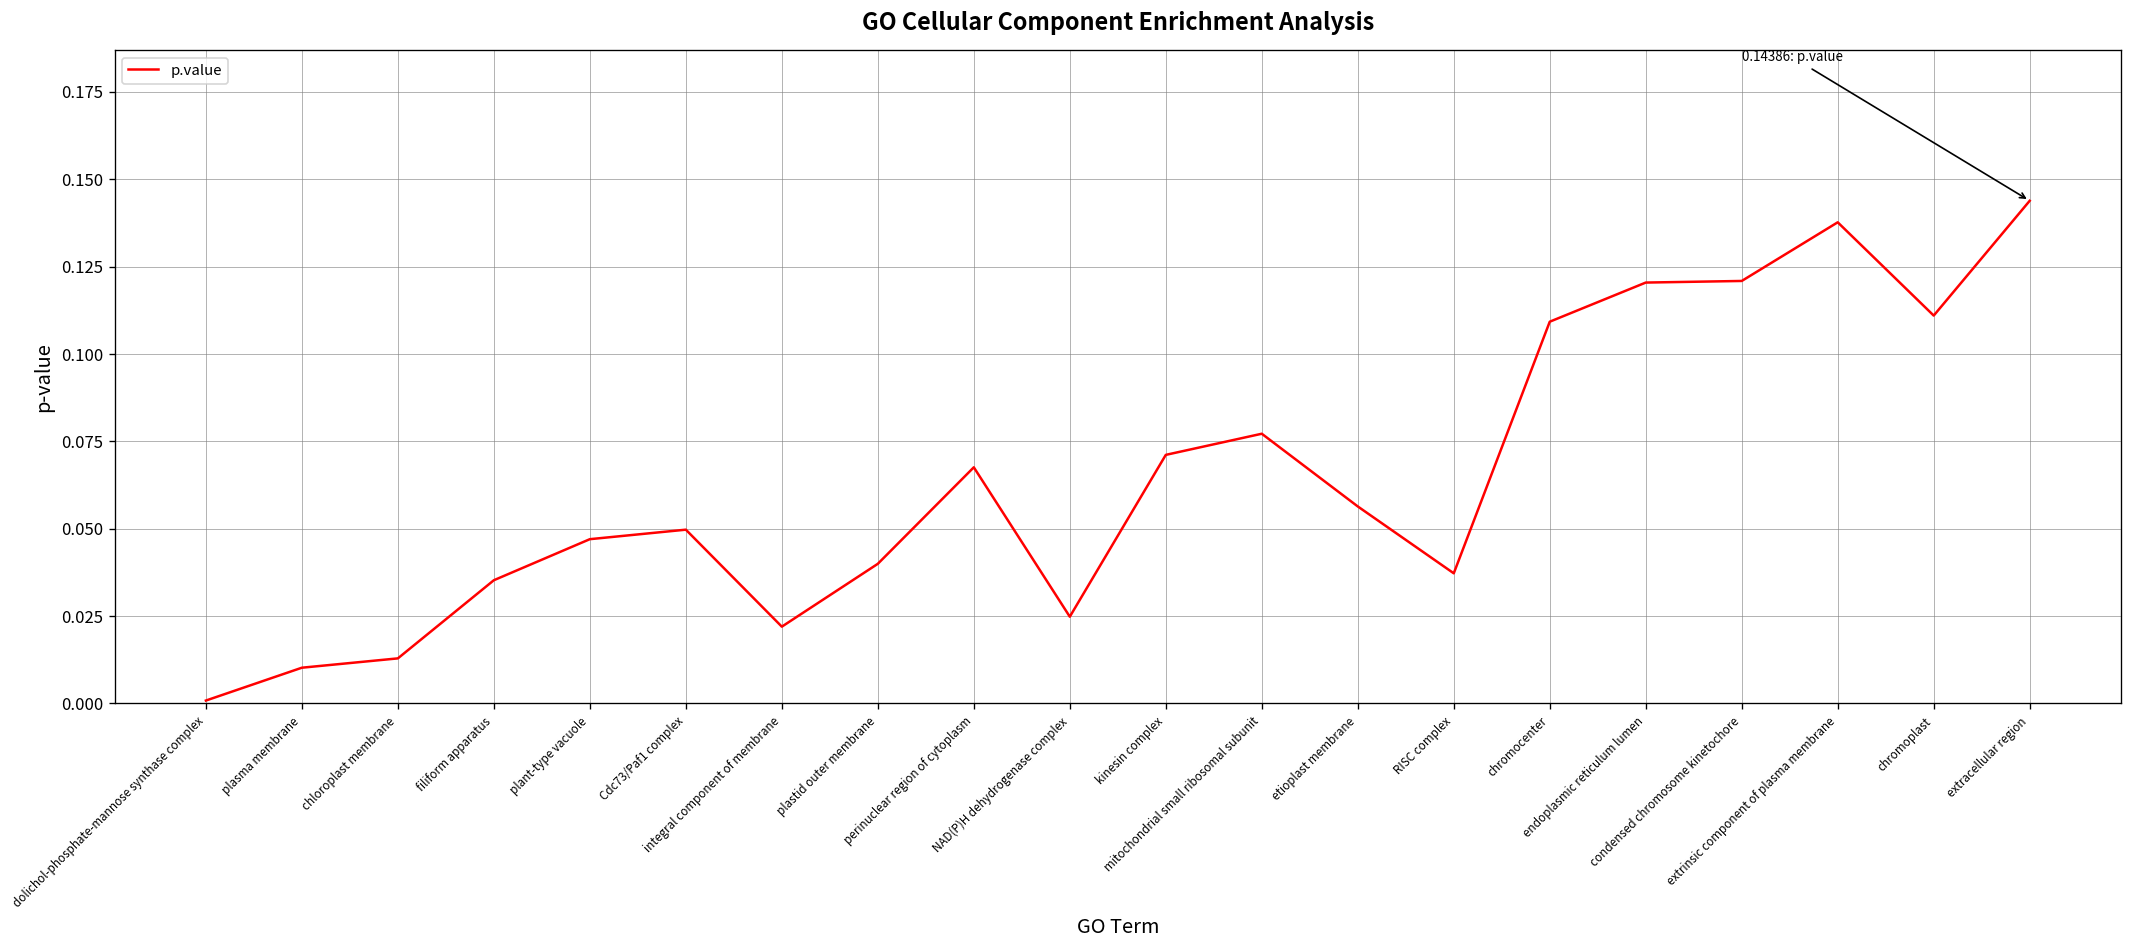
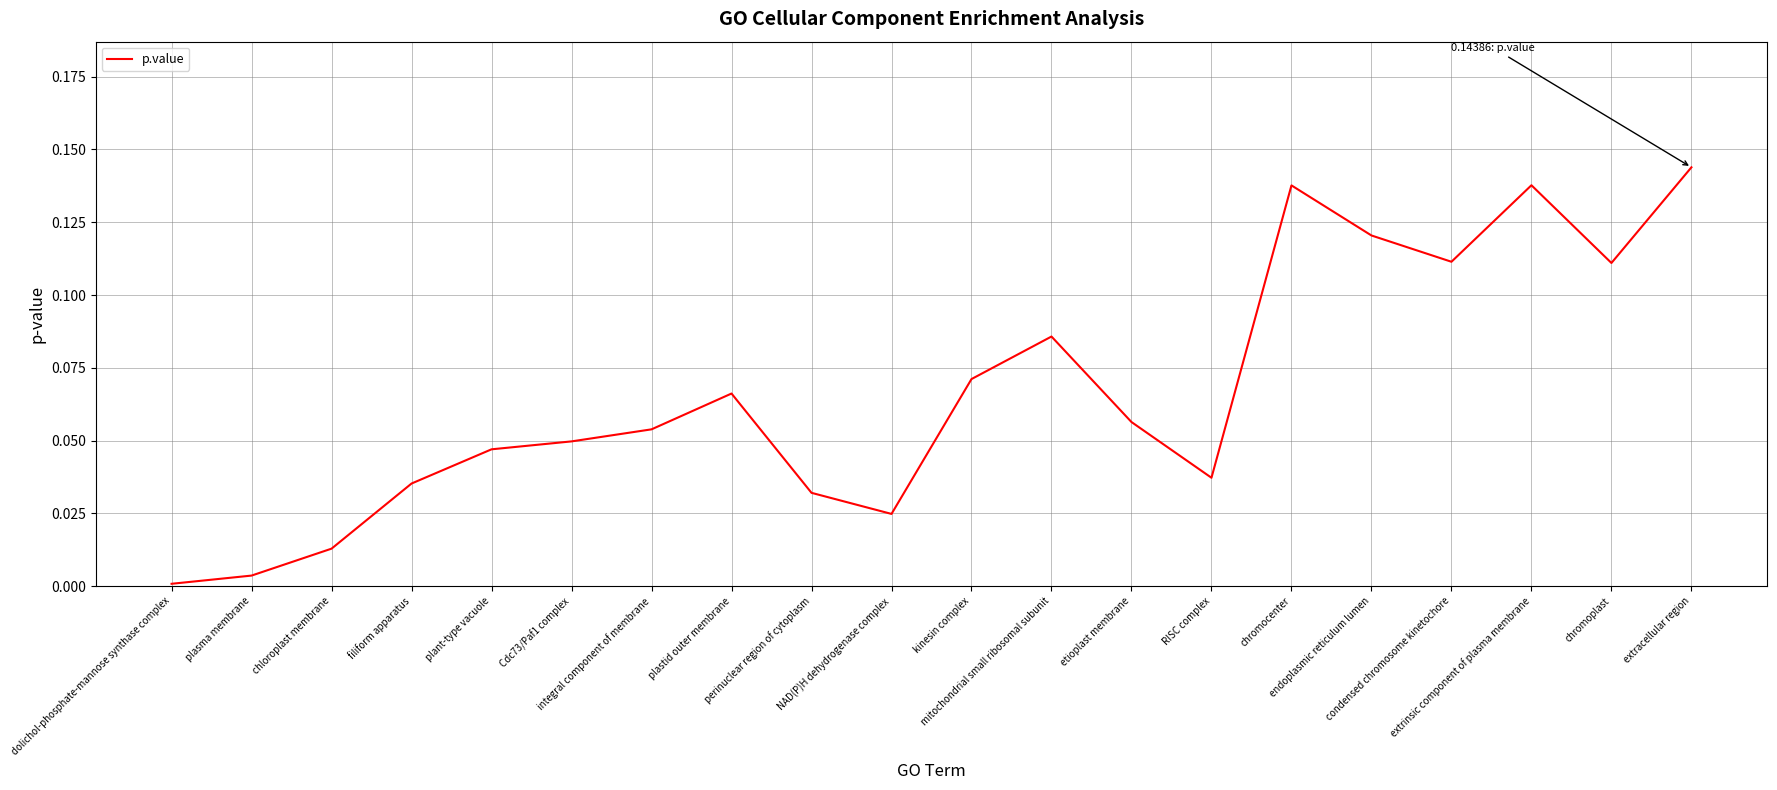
  {
    "dolichol-phosphate-mannose synthase complex": 0.001,
-   "plasma membrane": 0.010,
+   "plasma membrane": 0.004,
    "chloroplast membrane": 0.013,
    "filiform apparatus": 0.035,
    "plant-type vacuole": 0.047,
    "Cdc73/Paf1 complex": 0.050,
-   "integral component of membrane": 0.022,
-   "plastid outer membrane": 0.040,
-   "perinuclear region of cytoplasm": 0.068,
+   "integral component of membrane": 0.054,
+   "plastid outer membrane": 0.066,
+   "perinuclear region of cytoplasm": 0.032,
    "NAD(P)H dehydrogenase complex": 0.025,
    "kinesin complex": 0.071,
-   "mitochondrial small ribosomal subunit": 0.077,
+   "mitochondrial small ribosomal subunit": 0.086,
    "etioplast membrane": 0.056,
    "RISC complex": 0.037,
-   "chromocenter": 0.109,
+   "chromocenter": 0.138,
    "endoplasmic reticulum lumen": 0.120,
-   "condensed chromosome kinetochore": 0.121,
+   "condensed chromosome kinetochore": 0.111,
    "extrinsic component of plasma membrane": 0.138,
    "chromoplast": 0.111
  }
